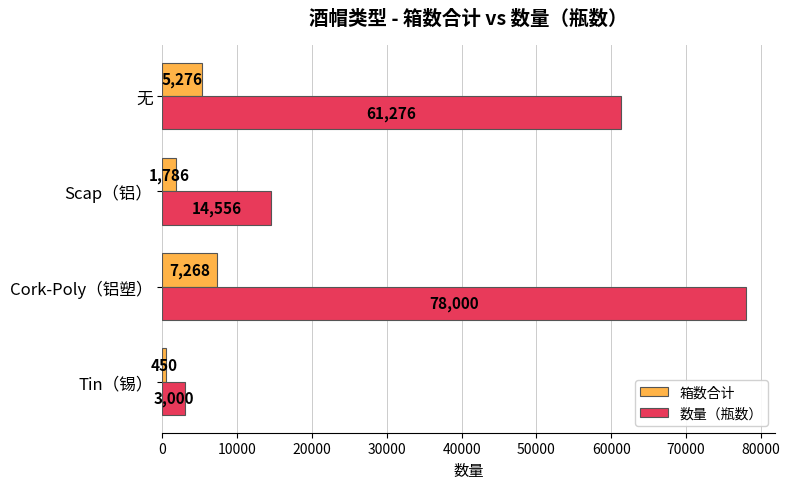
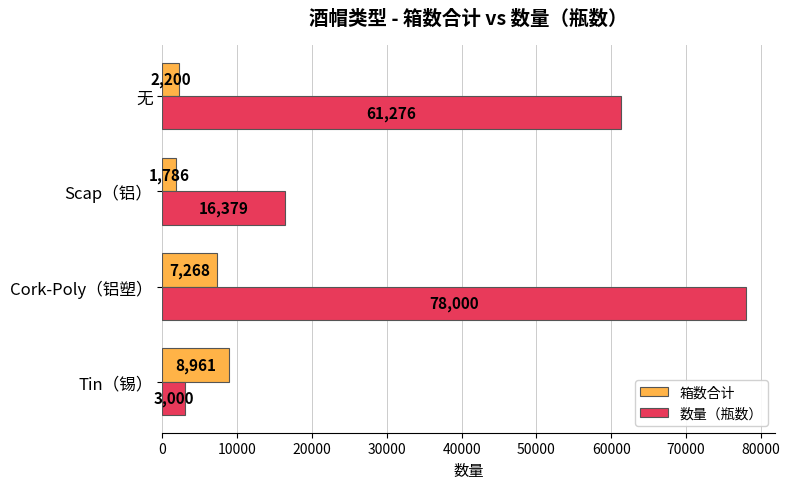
  {
    "箱数合计": {
-     "无": "5,276",
+     "无": "2,200",
      "Scap（铝）": "1,786",
      "Cork-Poly（铝塑）": "7,268",
-     "Tin（锡）": "450"
+     "Tin（锡）": "8,961"
    },
    "数量（瓶数）": {
      "无": "61,276",
-     "Scap（铝）": "14,556",
+     "Scap（铝）": "16,379",
      "Cork-Poly（铝塑）": "78,000",
      "Tin（锡）": "3,000"
    }
  }
